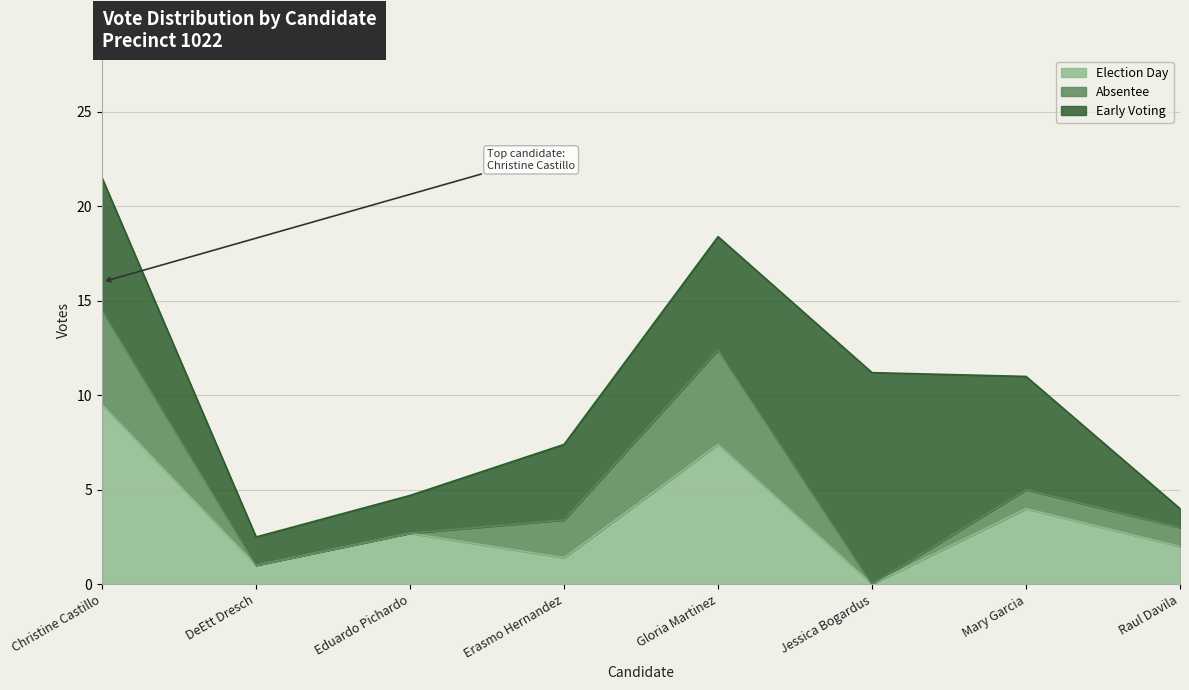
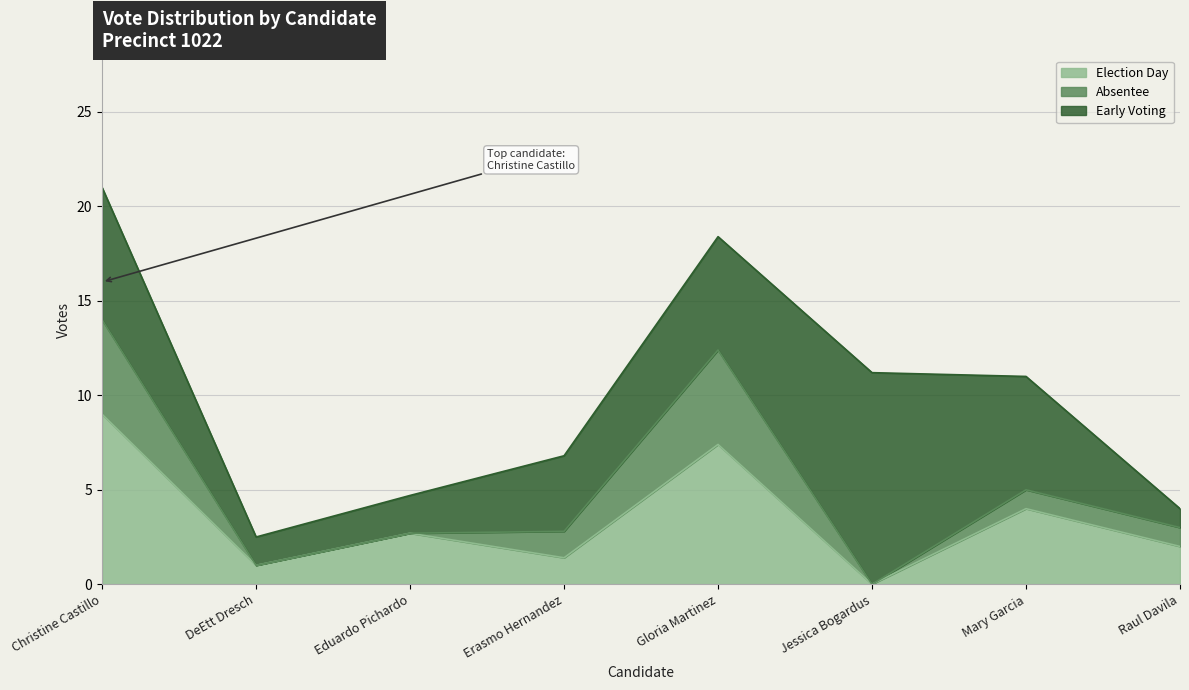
  {
    "Election Day": {
-     "Christine Castillo": 9.5,
+     "Christine Castillo": 9.0,
      "Erasmo Hernandez": 1.4,
      "Gloria Martinez": 7.4,
      "Mary Garcia": 4.0,
      "Raul Davila": 2.0
    },
    "Absentee": {
      "Christine Castillo": 5.0,
-     "Erasmo Hernandez": 2.0,
+     "Erasmo Hernandez": 1.4,
      "Gloria Martinez": 5.0,
      "Mary Garcia": 1.0,
      "Raul Davila": 1.0
    },
    "Early Voting": {
      "Christine Castillo": 7.0,
      "DeEtt Dresch": 1.5,
      "Eduardo Pichardo": 2.0,
      "Erasmo Hernandez": 4.0,
      "Gloria Martinez": 6.0,
      "Jessica Bogardus": 11.2,
      "Mary Garcia": 6.0,
      "Raul Davila": 1.0
    }
  }
